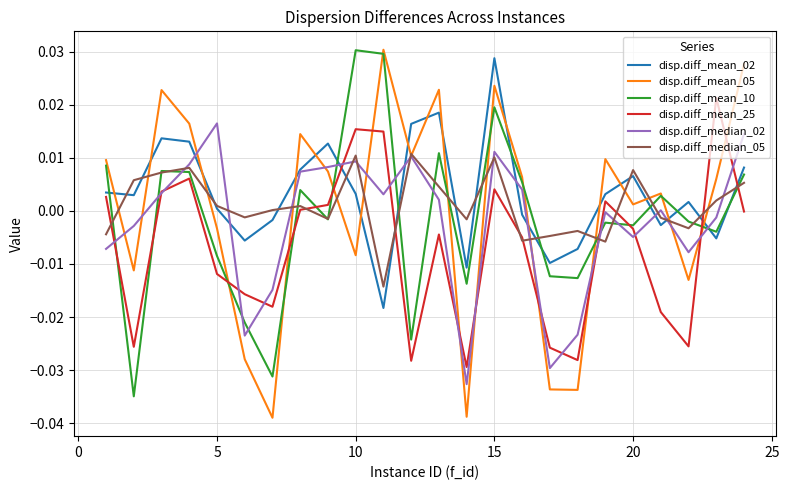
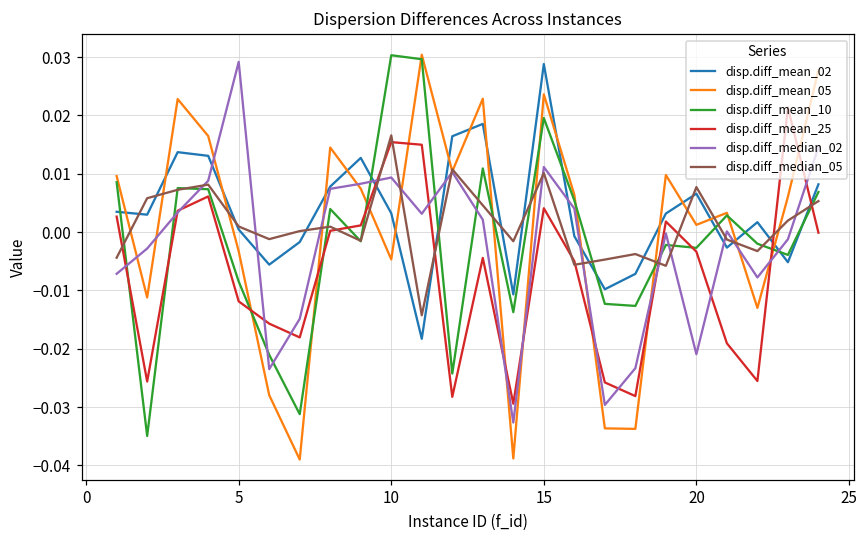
  {
    "disp.diff_mean_02": {
      "5": 0.000,
      "10": 0.003,
      "15": 0.029,
      "20": 0.007
    },
    "disp.diff_mean_05": {
      "5": -0.003,
-     "10": -0.008,
+     "10": -0.005,
      "15": 0.024,
      "20": 0.001
    },
    "disp.diff_mean_10": {
      "5": -0.008,
      "10": 0.030,
      "15": 0.020,
      "20": -0.003
    },
    "disp.diff_mean_25": {
      "5": -0.012,
      "10": 0.015,
      "15": 0.004,
      "20": -0.003
    },
    "disp.diff_median_02": {
-     "5": 0.017,
+     "5": 0.029,
      "10": 0.009,
      "15": 0.011,
-     "20": -0.005
+     "20": -0.021
    },
    "disp.diff_median_05": {
      "5": 0.001,
-     "10": 0.010,
+     "10": 0.017,
      "15": 0.010,
      "20": 0.008
    }
  }
